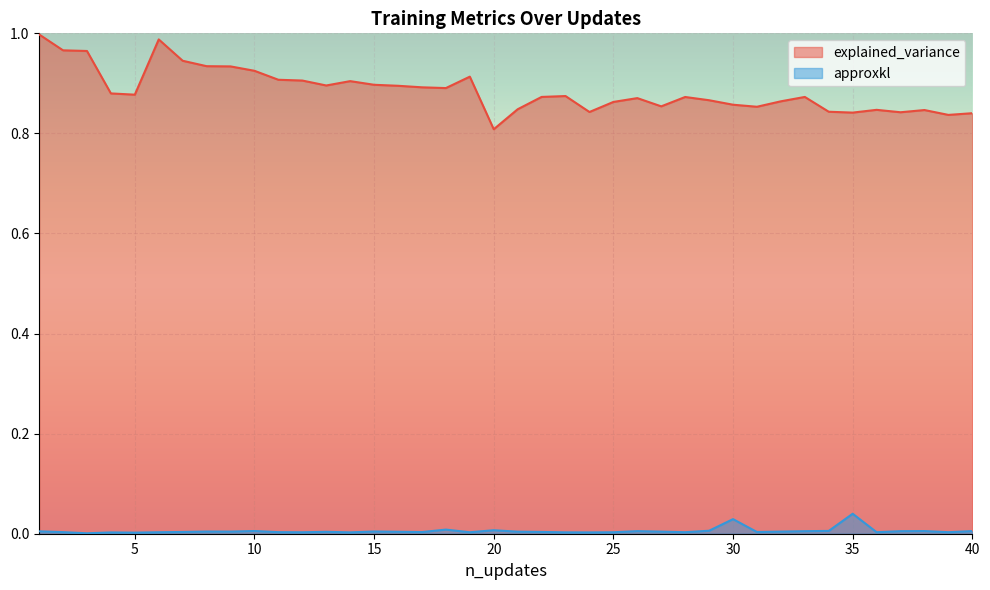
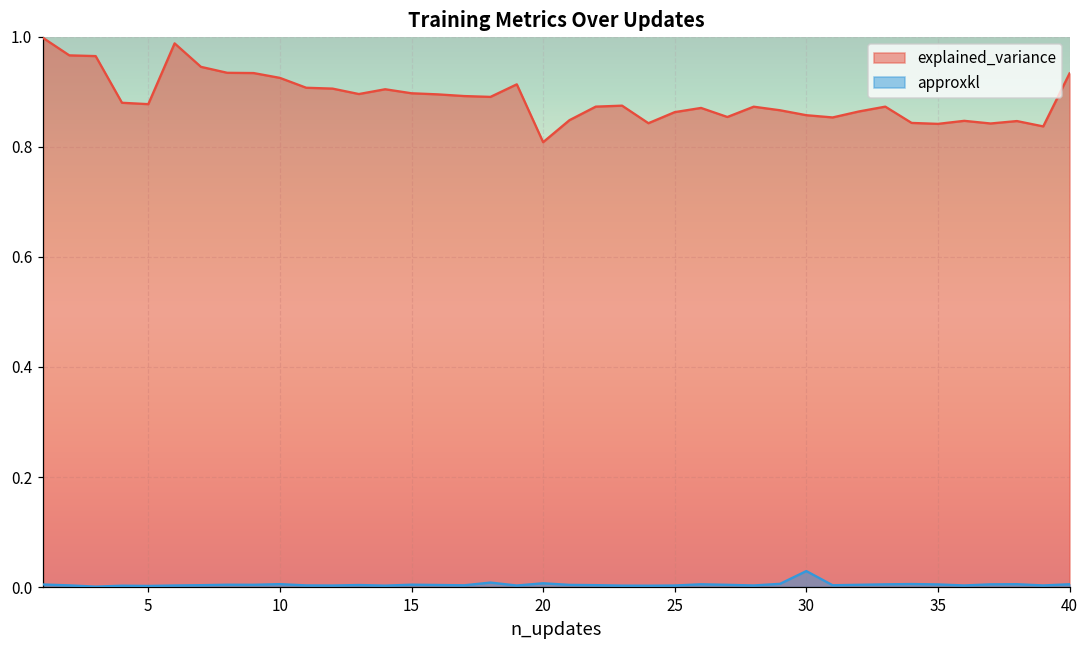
  {
    "explained_variance": {
      "5": 0.88,
      "10": 0.93,
      "15": 0.90,
      "20": 0.81,
      "25": 0.86,
      "30": 0.86,
      "35": 0.84,
-     "40": 0.84
+     "40": 0.93
    },
    "approxkl": {
      "5": 0.00,
      "10": 0.01,
      "15": 0.00,
      "20": 0.01,
      "25": 0.00,
      "30": 0.03,
-     "35": 0.04,
+     "35": 0.00,
      "40": 0.01
    }
  }
